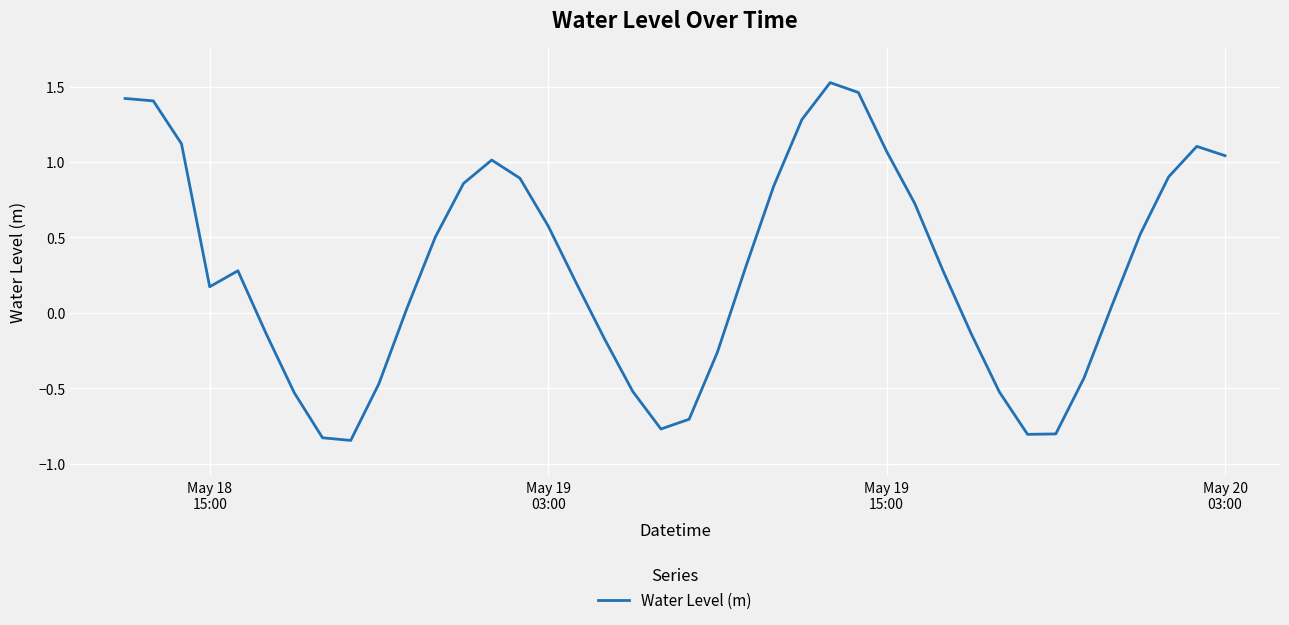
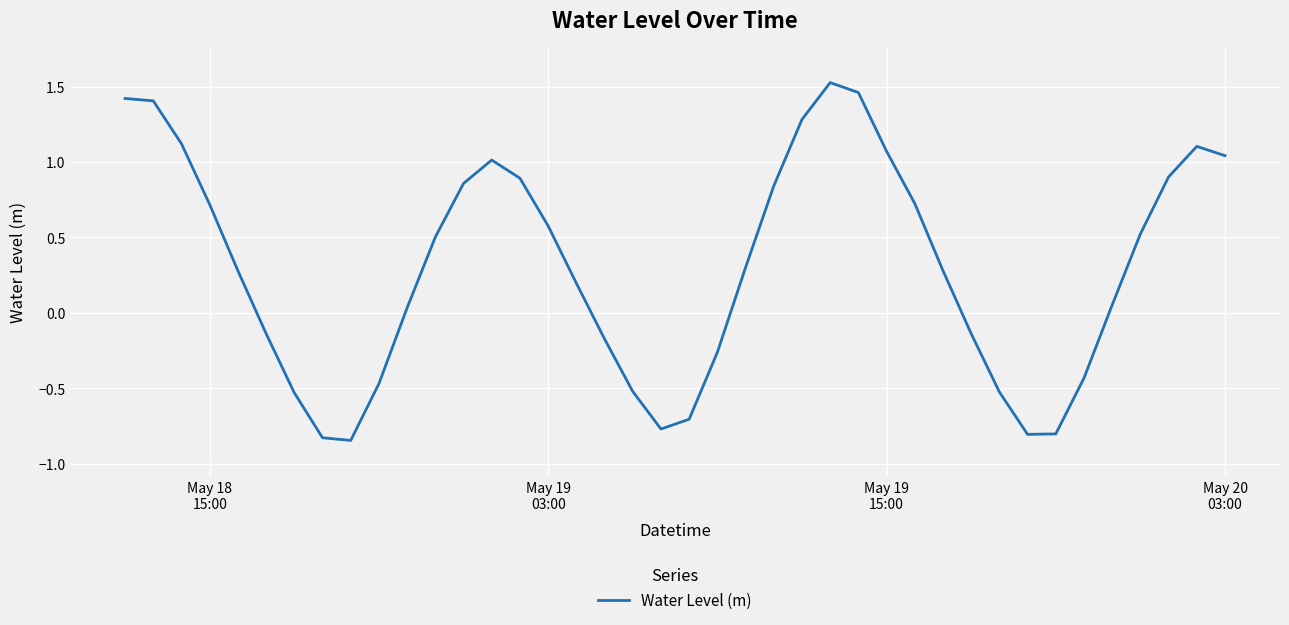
  {
-   "May 18 15:00": 0.17,
+   "May 18 15:00": 0.72,
    "May 19 03:00": 0.58,
    "May 19 15:00": 1.07,
    "May 20 03:00": 1.04
  }
